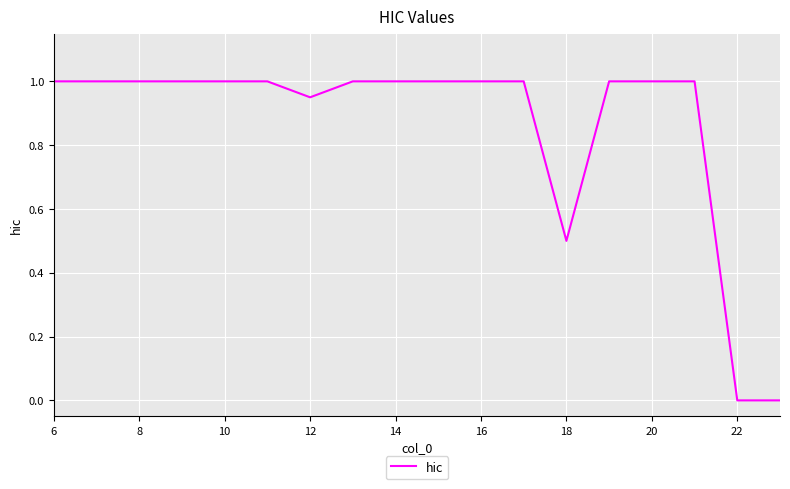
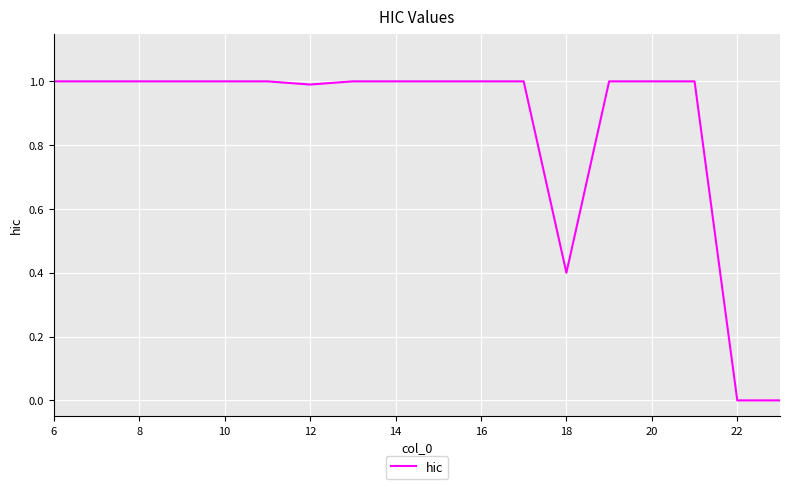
  {
    "6": 1.00,
    "8": 1.00,
    "10": 1.00,
-   "12": 0.95,
+   "12": 0.99,
    "14": 1.00,
    "16": 1.00,
-   "18": 0.5,
+   "18": 0.4,
    "20": 1.00,
    "22": 0.00
  }
